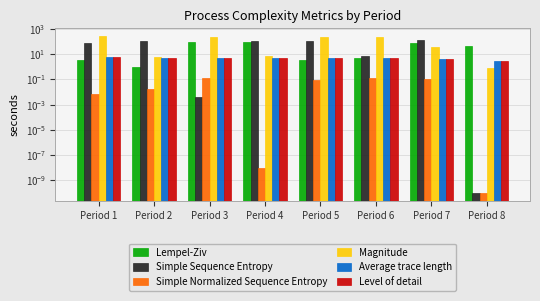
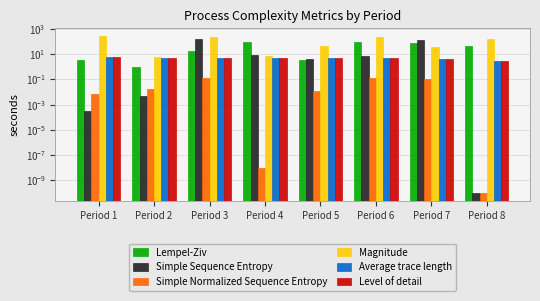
  {
    "Lempel-Ziv": {
      "Period 1": 4,
      "Period 2": 1,
-     "Period 3": 100,
+     "Period 3": 20,
      "Period 4": 100,
      "Period 5": 3,
-     "Period 6": 5,
+     "Period 6": 100,
      "Period 7": 100,
      "Period 8": 50
    },
    "Simple Sequence Entropy": {
-     "Period 1": 100,
-     "Period 2": 100,
-     "Period 3": 0.004,
-     "Period 4": 100,
-     "Period 5": 100,
+     "Period 1": 0.0003,
+     "Period 2": 0.005,
+     "Period 3": 200,
+     "Period 4": 10,
+     "Period 5": 4,
      "Period 6": 10,
      "Period 7": 100,
      "Period 8": 0.0000000001
    },
    "Simple Normalized Sequence Entropy": {
      "Period 1": 0.01,
      "Period 2": 0.02,
      "Period 3": 0.1,
      "Period 4": 0.00000001,
-     "Period 5": 0.1,
+     "Period 5": 0.01,
      "Period 6": 0.1,
      "Period 7": 0.1,
      "Period 8": 0.0000000001
    },
    "Magnitude": {
      "Period 1": 300,
      "Period 2": 10,
      "Period 3": 200,
      "Period 4": 10,
-     "Period 5": 200,
+     "Period 5": 40,
      "Period 6": 200,
      "Period 7": 30,
-     "Period 8": 1
+     "Period 8": 200
    },
    "Average trace length": {
      "Period 1": 5,
      "Period 2": 5,
      "Period 3": 5,
      "Period 4": 5,
      "Period 5": 5,
      "Period 6": 5,
      "Period 7": 4,
      "Period 8": 3
    },
    "Level of detail": {
      "Period 1": 5,
      "Period 2": 5,
      "Period 3": 5,
      "Period 4": 5,
      "Period 5": 5,
      "Period 6": 5,
      "Period 7": 4,
      "Period 8": 3
    }
  }
